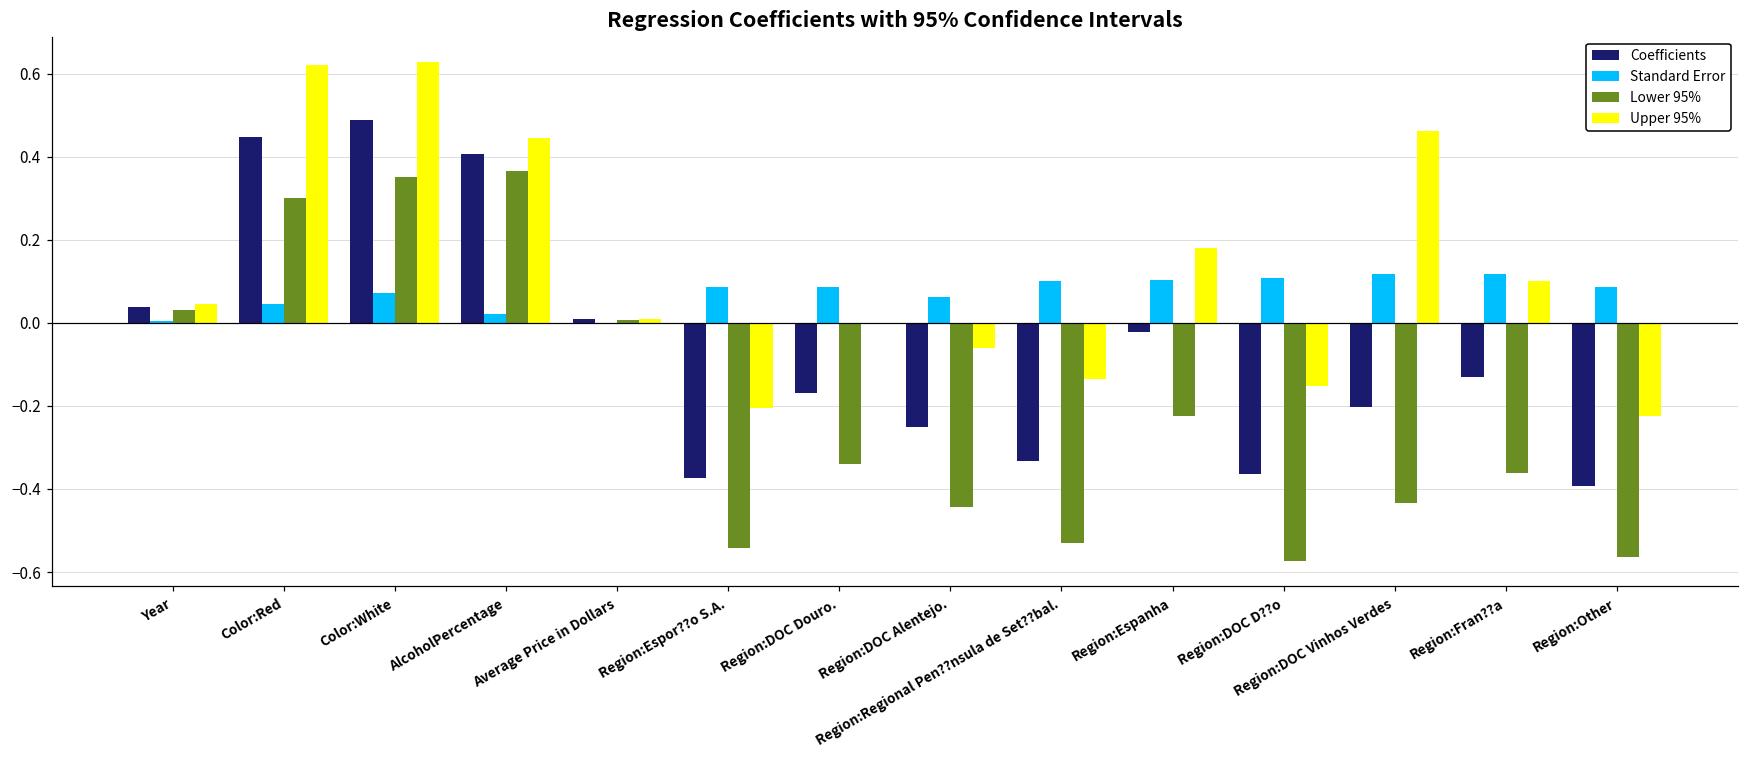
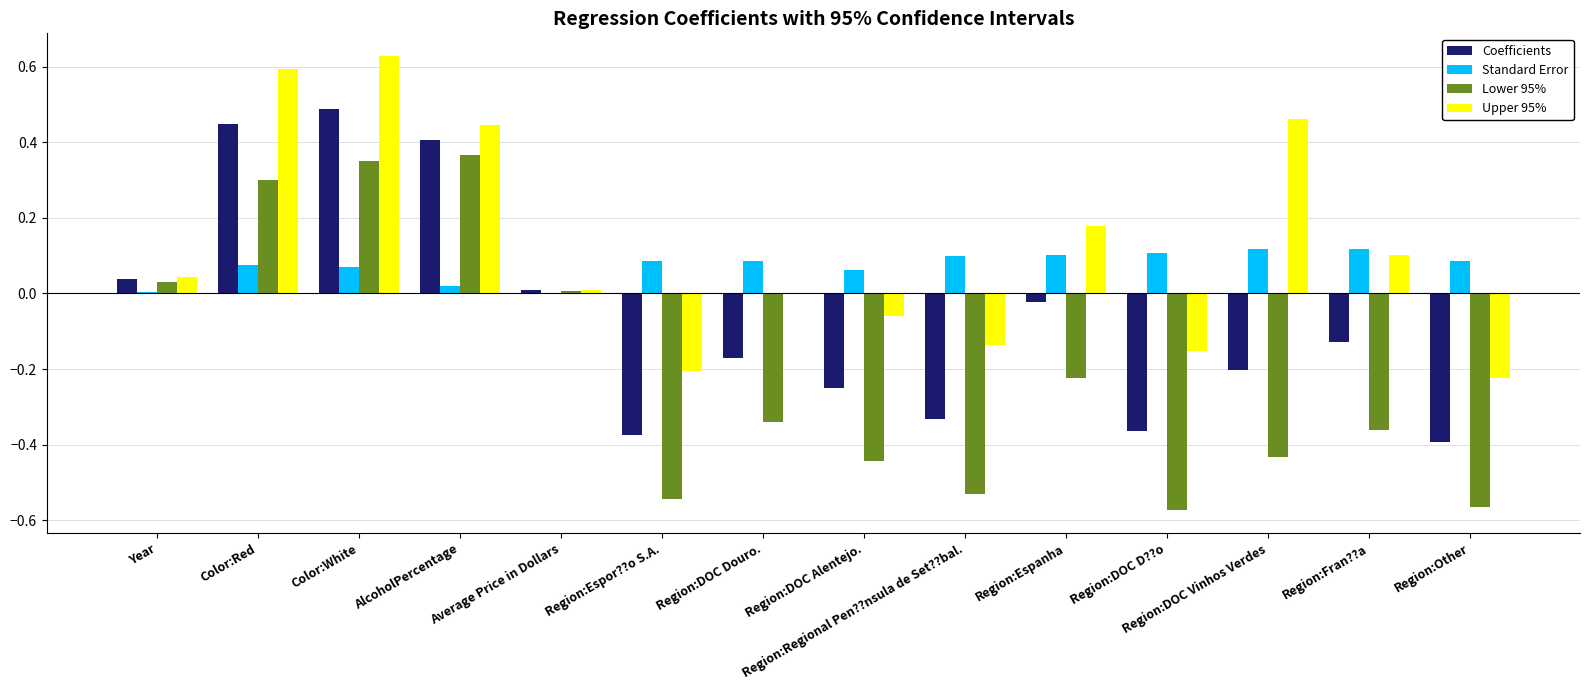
  {
    "Coefficients": {
      "Year": 0.04,
      "Color:Red": 0.45,
      "Color:White": 0.49,
      "AlcoholPercentage": 0.41,
      "Average Price in Dollars": 0.01,
      "Region:Espor??o S.A.": -0.37,
      "Region:DOC Douro.": -0.17,
      "Region:DOC Alentejo.": -0.25,
      "Region:Regional Pen??nsula de Set??bal.": -0.33,
      "Region:Espanha": -0.02,
      "Region:DOC D??o": -0.36,
      "Region:DOC Vinhos Verdes": -0.20,
      "Region:Fran??a": -0.13,
      "Region:Other": -0.39
    },
    "Standard Error": {
-     "Color:Red": 0.04,
+     "Color:Red": 0.08,
      "Color:White": 0.07,
      "AlcoholPercentage": 0.02,
      "Region:Espor??o S.A.": 0.09,
      "Region:DOC Douro.": 0.09,
      "Region:DOC Alentejo.": 0.06,
      "Region:Regional Pen??nsula de Set??bal.": 0.10,
      "Region:Espanha": 0.10,
      "Region:DOC D??o": 0.11,
      "Region:DOC Vinhos Verdes": 0.12,
      "Region:Fran??a": 0.12,
      "Region:Other": 0.09
    },
    "Lower 95%": {
      "Year": 0.03,
      "Color:Red": 0.30,
      "Color:White": 0.35,
      "AlcoholPercentage": 0.37,
      "Average Price in Dollars": 0.01,
      "Region:Espor??o S.A.": -0.54,
      "Region:DOC Douro.": -0.34,
      "Region:DOC Alentejo.": -0.44,
      "Region:Regional Pen??nsula de Set??bal.": -0.53,
      "Region:Espanha": -0.22,
      "Region:DOC D??o": -0.57,
      "Region:DOC Vinhos Verdes": -0.43,
      "Region:Fran??a": -0.36,
      "Region:Other": -0.56
    },
    "Upper 95%": {
      "Year": 0.04,
-     "Color:Red": 0.62,
+     "Color:Red": 0.60,
      "Color:White": 0.63,
      "AlcoholPercentage": 0.45,
      "Average Price in Dollars": 0.01,
      "Region:Espor??o S.A.": -0.20,
      "Region:DOC Alentejo.": -0.06,
      "Region:Regional Pen??nsula de Set??bal.": -0.14,
      "Region:Espanha": 0.18,
      "Region:DOC D??o": -0.15,
      "Region:DOC Vinhos Verdes": 0.46,
      "Region:Fran??a": 0.10,
      "Region:Other": -0.22
    }
  }
